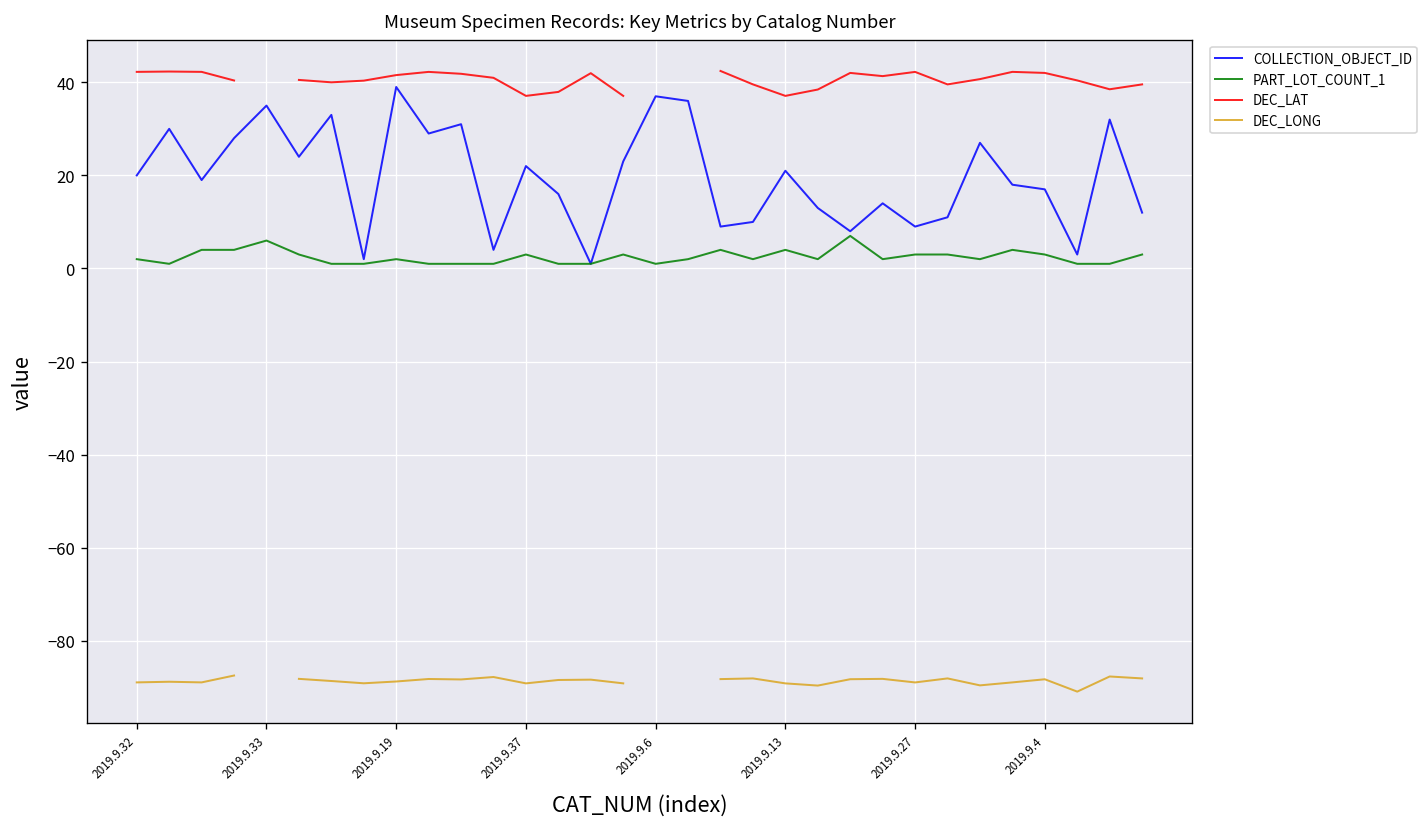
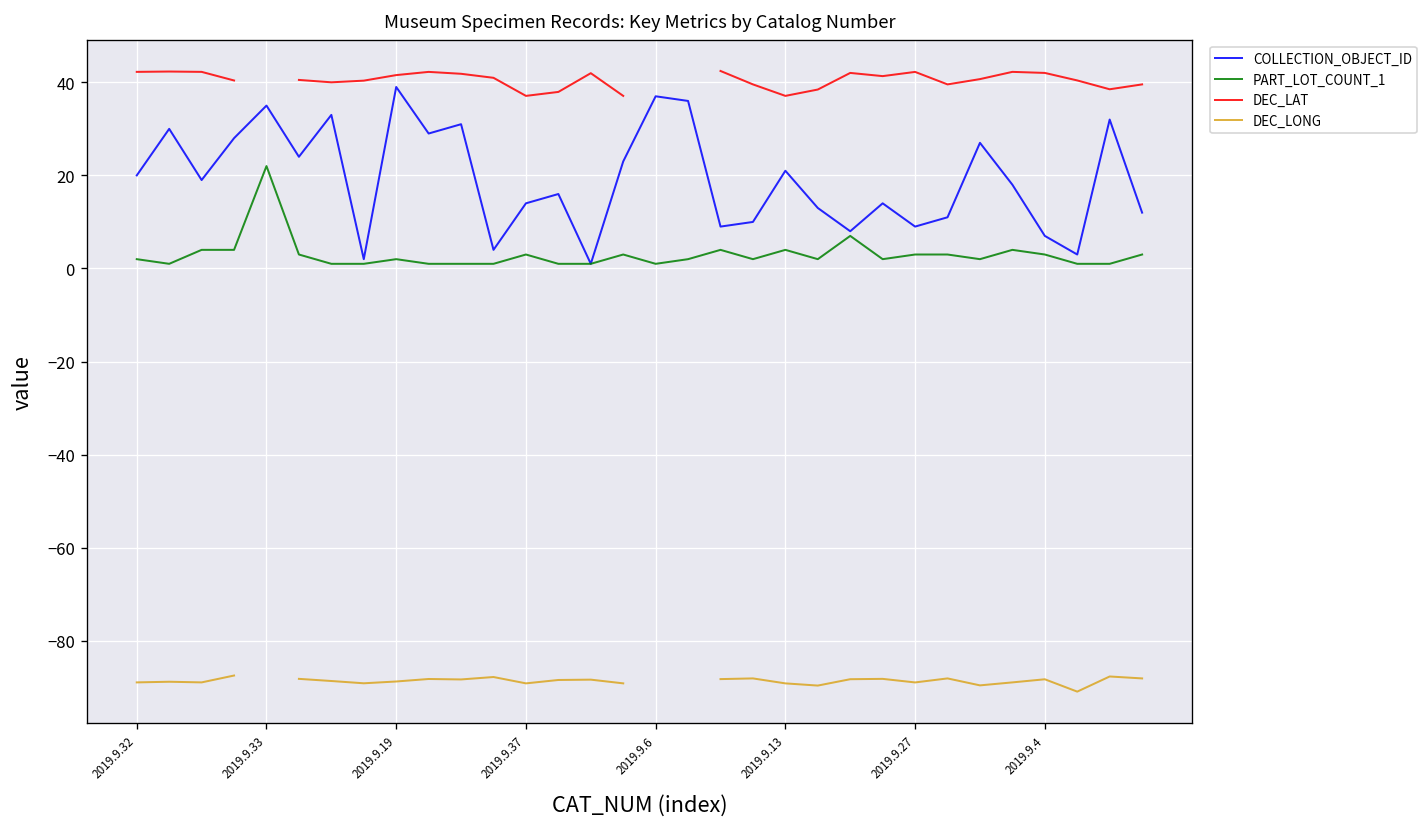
  {
    "COLLECTION_OBJECT_ID": {
      "2019.9.32": 20,
      "2019.9.33": 35,
      "2019.9.19": 39,
-     "2019.9.37": 22,
+     "2019.9.37": 14,
      "2019.9.6": 37,
      "2019.9.13": 21,
      "2019.9.27": 9,
-     "2019.9.4": 17
+     "2019.9.4": 7
    },
    "PART_LOT_COUNT_1": {
      "2019.9.32": 2,
-     "2019.9.33": 6,
+     "2019.9.33": 22,
      "2019.9.19": 2,
      "2019.9.37": 3,
      "2019.9.6": 1,
      "2019.9.13": 4,
      "2019.9.27": 3,
      "2019.9.4": 3
    },
    "DEC_LAT": {
      "2019.9.32": 42,
      "2019.9.19": 42,
      "2019.9.37": 37,
      "2019.9.13": 37,
      "2019.9.27": 42,
      "2019.9.4": 42
    },
    "DEC_LONG": {
      "2019.9.32": -89,
      "2019.9.19": -89,
      "2019.9.37": -89,
      "2019.9.13": -89,
      "2019.9.27": -89,
      "2019.9.4": -88
    }
  }
